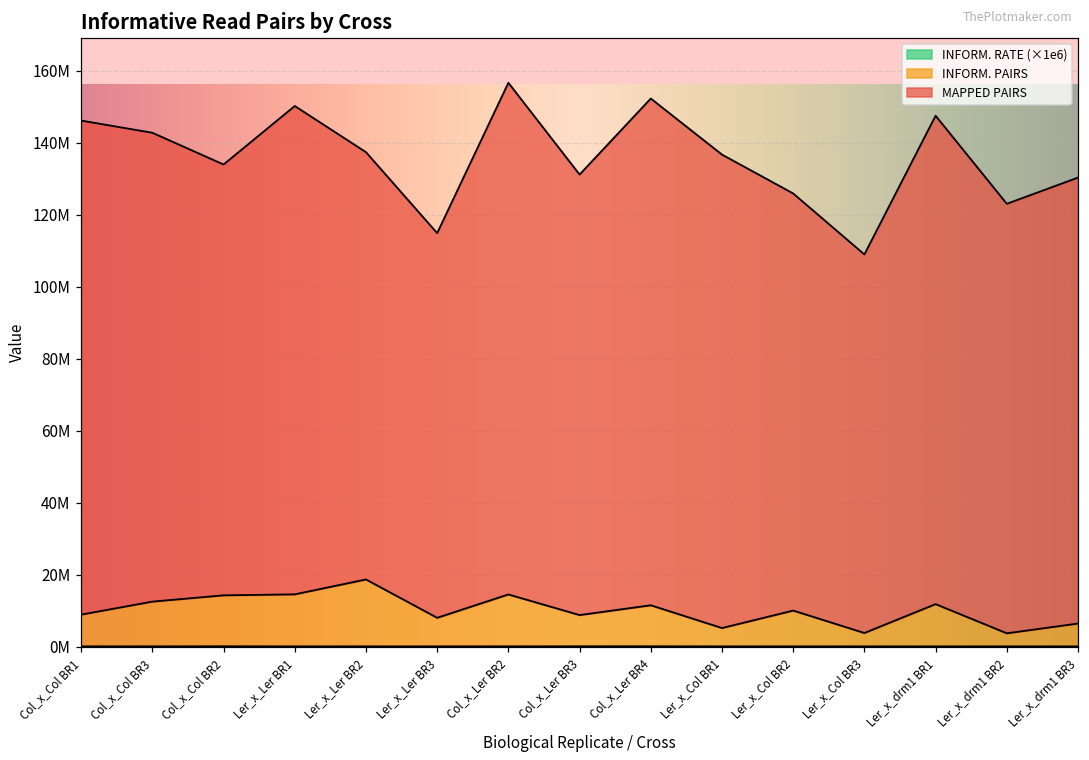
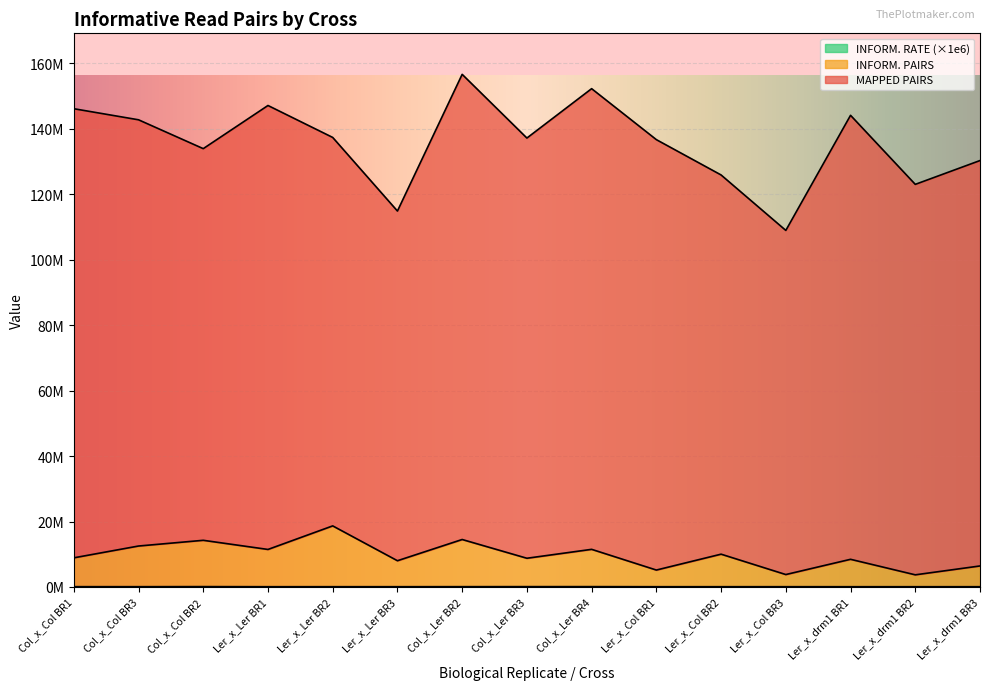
  {
    "INFORM. RATE (×1e6)": {
      "Col_x_Col BR1": 0,
      "Col_x_Col BR3": 0,
      "Col_x_Col BR2": 0,
      "Ler_x_Ler BR1": 0,
      "Ler_x_Ler BR2": 0,
      "Ler_x_Ler BR3": 0,
      "Col_x_Ler BR2": 0,
      "Col_x_Ler BR3": 0,
      "Col_x_Ler BR4": 0,
      "Ler_x_Col BR1": 0,
      "Ler_x_Col BR2": 0,
      "Ler_x_Col BR3": 0,
      "Ler_x_drm1 BR1": 0,
      "Ler_x_drm1 BR2": 0,
      "Ler_x_drm1 BR3": 0
    },
    "INFORM. PAIRS": {
      "Col_x_Col BR1": 9000000,
      "Col_x_Col BR3": 12000000,
      "Col_x_Col BR2": 14000000,
-     "Ler_x_Ler BR1": 14000000,
+     "Ler_x_Ler BR1": 11000000,
      "Ler_x_Ler BR2": 19000000,
      "Ler_x_Ler BR3": 8000000,
      "Col_x_Ler BR2": 14000000,
      "Col_x_Ler BR3": 9000000,
      "Col_x_Ler BR4": 11000000,
      "Ler_x_Col BR1": 5000000,
      "Ler_x_Col BR2": 10000000,
      "Ler_x_Col BR3": 4000000,
-     "Ler_x_drm1 BR1": 12000000,
+     "Ler_x_drm1 BR1": 8000000,
      "Ler_x_drm1 BR2": 4000000,
      "Ler_x_drm1 BR3": 6000000
    },
    "MAPPED PAIRS": {
      "Col_x_Col BR1": 137000000,
      "Col_x_Col BR3": 130000000,
      "Col_x_Col BR2": 120000000,
      "Ler_x_Ler BR1": 136000000,
      "Ler_x_Ler BR2": 119000000,
      "Ler_x_Ler BR3": 107000000,
      "Col_x_Ler BR2": 142000000,
-     "Col_x_Ler BR3": 122000000,
+     "Col_x_Ler BR3": 128000000,
      "Col_x_Ler BR4": 141000000,
      "Ler_x_Col BR1": 132000000,
      "Ler_x_Col BR2": 116000000,
      "Ler_x_Col BR3": 105000000,
      "Ler_x_drm1 BR1": 136000000,
      "Ler_x_drm1 BR2": 119000000,
      "Ler_x_drm1 BR3": 124000000
    }
  }
